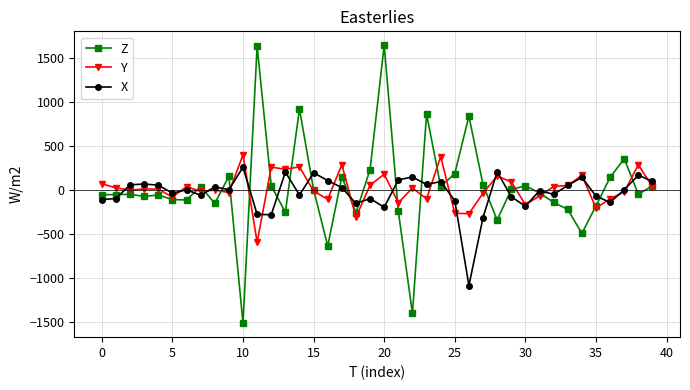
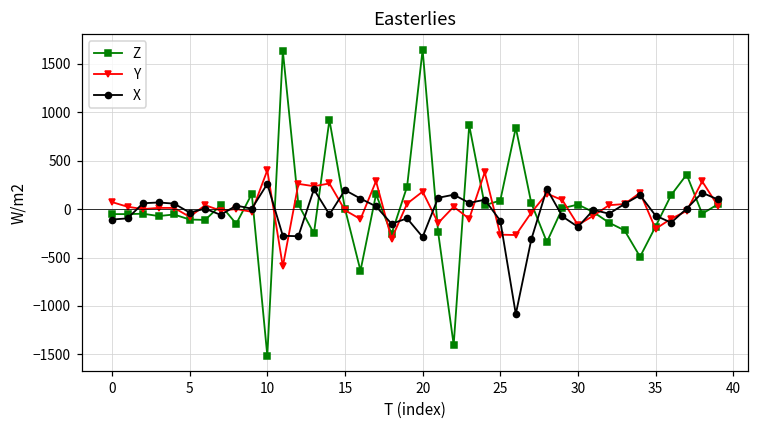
  {
    "Z": {
      "0": -100,
      "10": -1500,
      "20": 1600,
-     "25": 200,
+     "25": 100,
      "30": 0
    },
    "Y": {
      "0": 100,
      "10": 400,
      "20": 200,
      "25": -300
    },
    "X": {
      "0": -100,
      "5": 0,
      "10": 300,
      "15": 200,
-     "20": -200,
+     "20": -300,
      "25": -100,
      "35": -100
    }
  }
